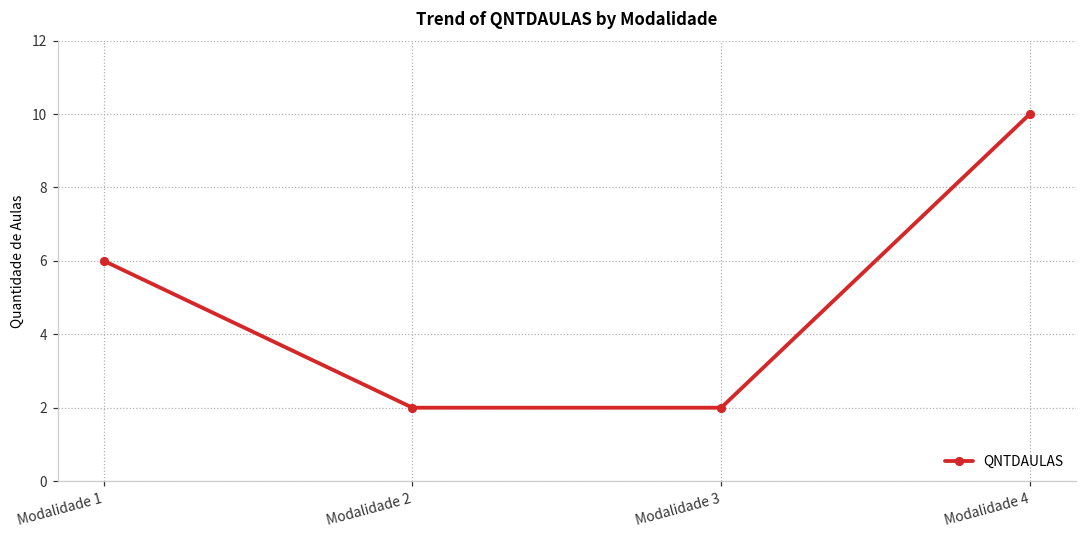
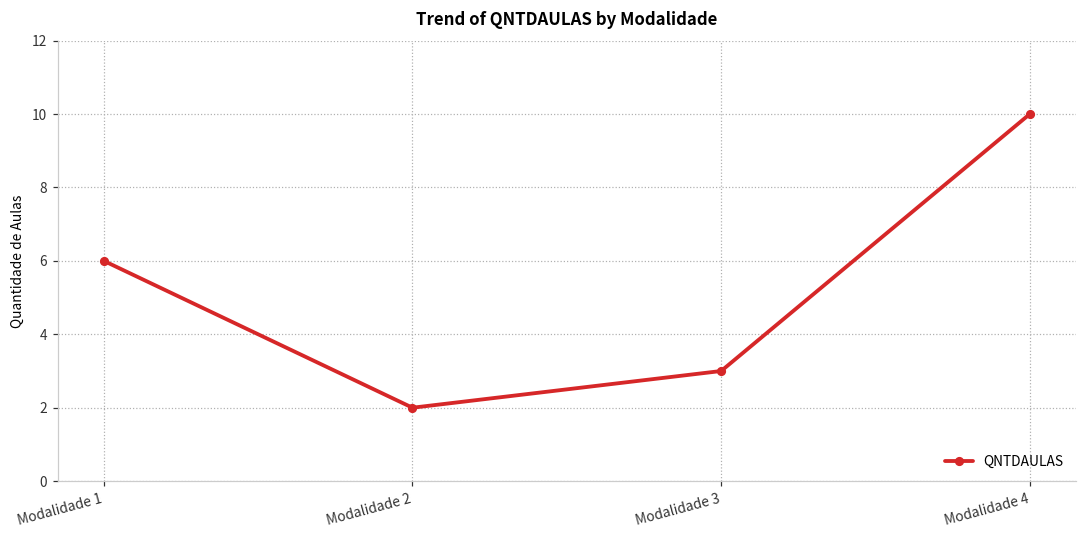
  {
    "Modalidade 1": 6,
    "Modalidade 2": 2,
-   "Modalidade 3": 2,
+   "Modalidade 3": 3,
    "Modalidade 4": 10
  }
